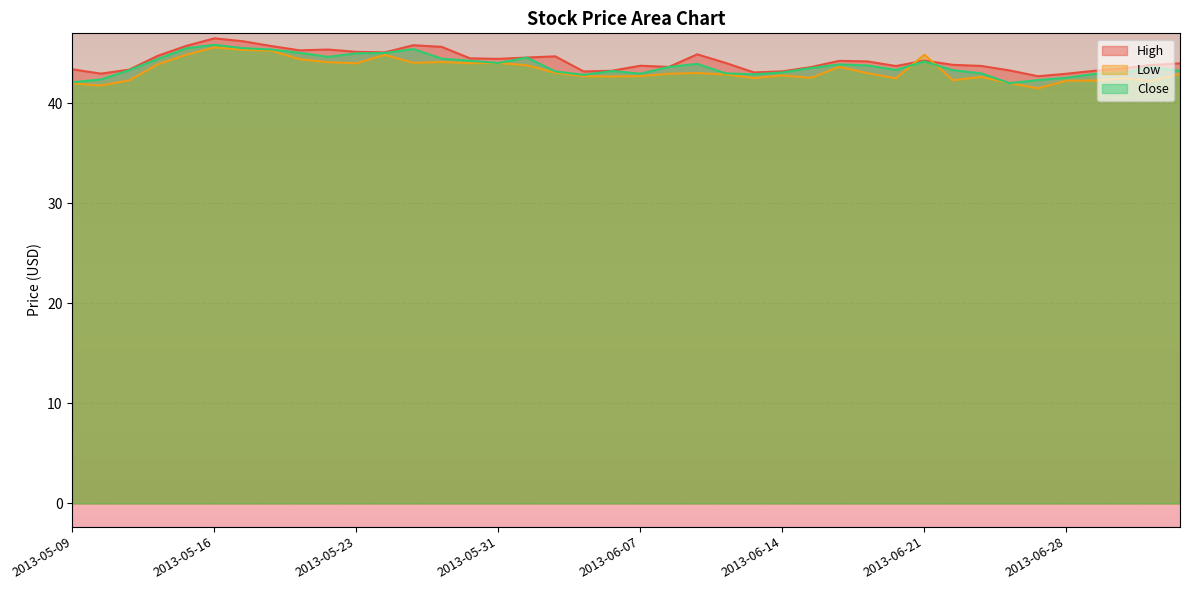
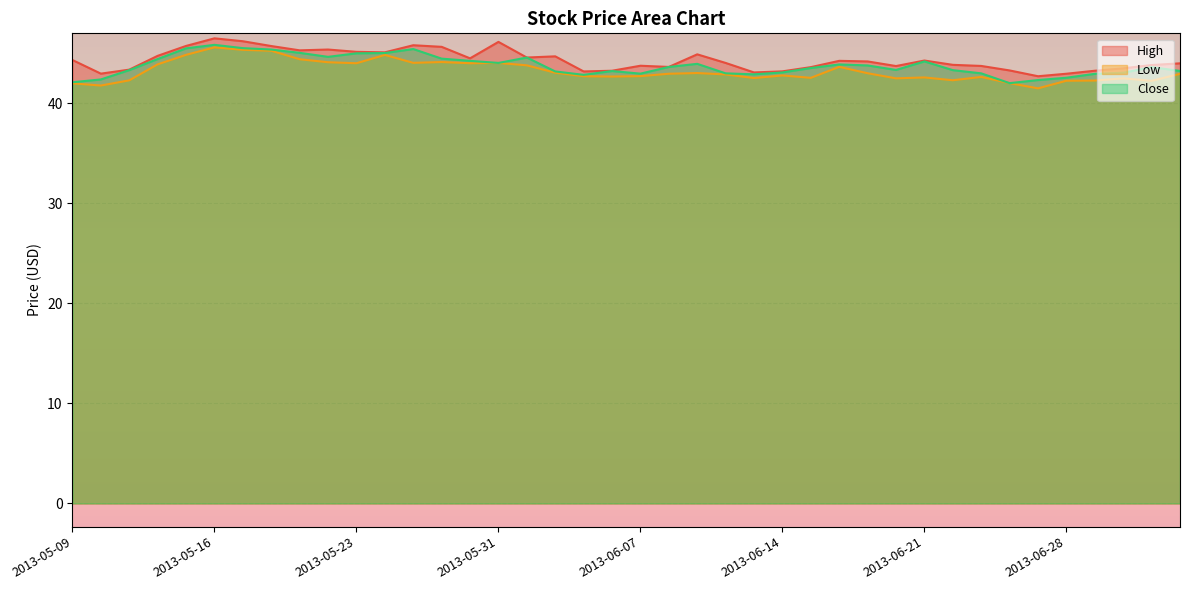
  {
    "High": {
-     "2013-05-09": 43.4,
+     "2013-05-09": 44.3,
      "2013-05-16": 46.5,
-     "2013-05-31": 44.5,
+     "2013-05-31": 46.1,
      "2013-06-07": 43.8,
      "2013-06-28": 43.0
    },
    "Low": {
      "2013-05-23": 44.0,
      "2013-06-14": 42.8,
-     "2013-06-21": 44.9,
+     "2013-06-21": 42.6,
      "2013-06-28": 42.3
    },
    "Close": {
      "2013-06-28": 42.6
    }
  }
